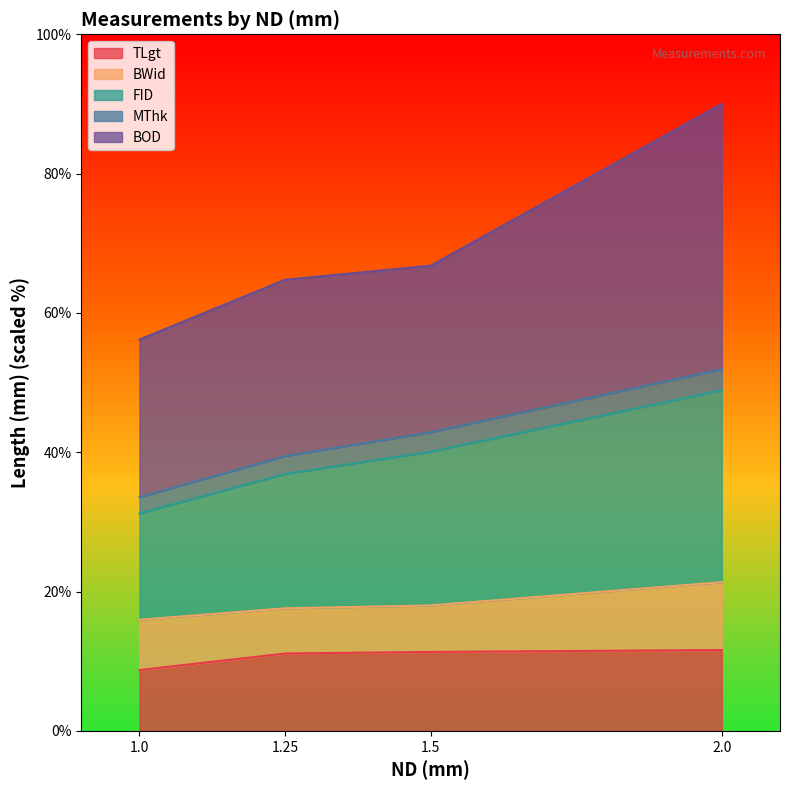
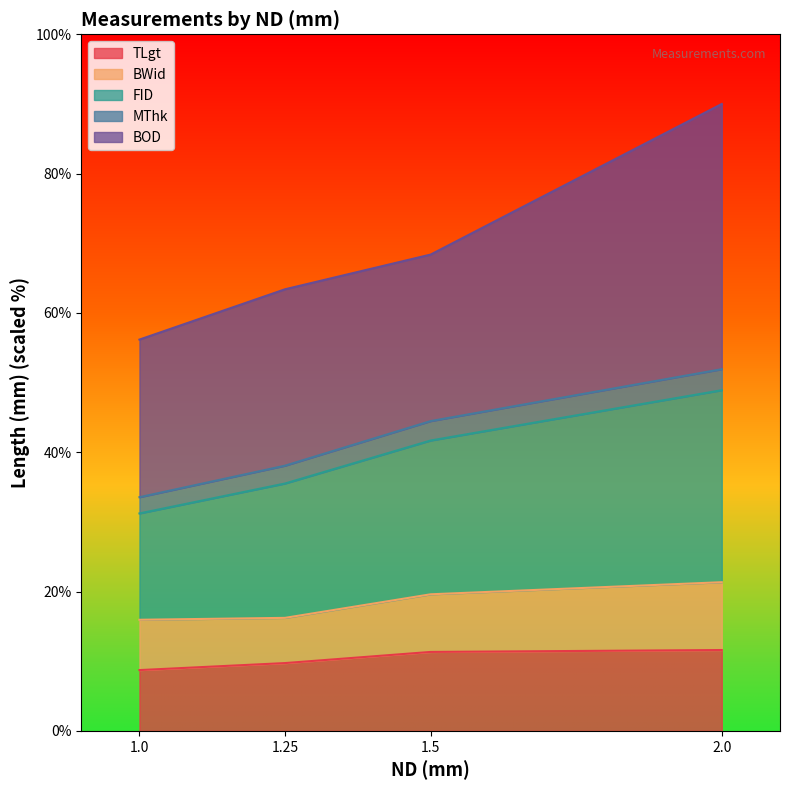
  {
    "TLgt": {
      "1.0": "9%",
-     "1.25": "11%",
+     "1.25": "10%",
      "1.5": "11%",
      "2.0": "12%"
    },
    "BWid": {
      "1.0": "7%",
      "1.25": "6%",
-     "1.5": "7%",
+     "1.5": "8%",
      "2.0": "10%"
    },
    "BOD": {
      "1.0": "23%",
      "1.25": "25%",
      "1.5": "24%",
      "2.0": "38%"
    }
  }
